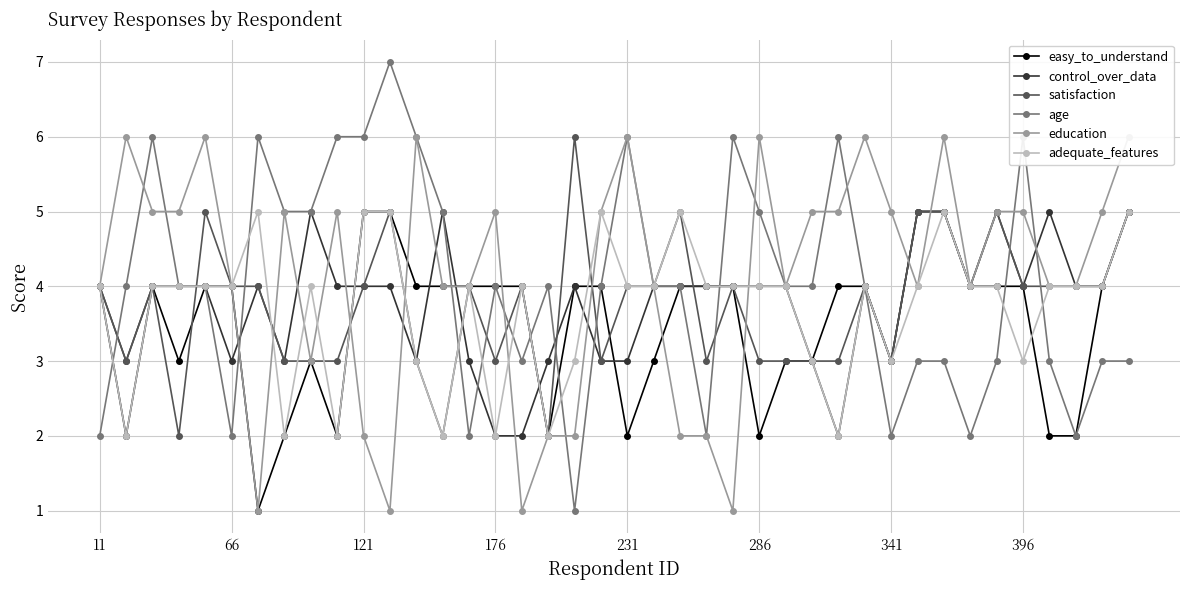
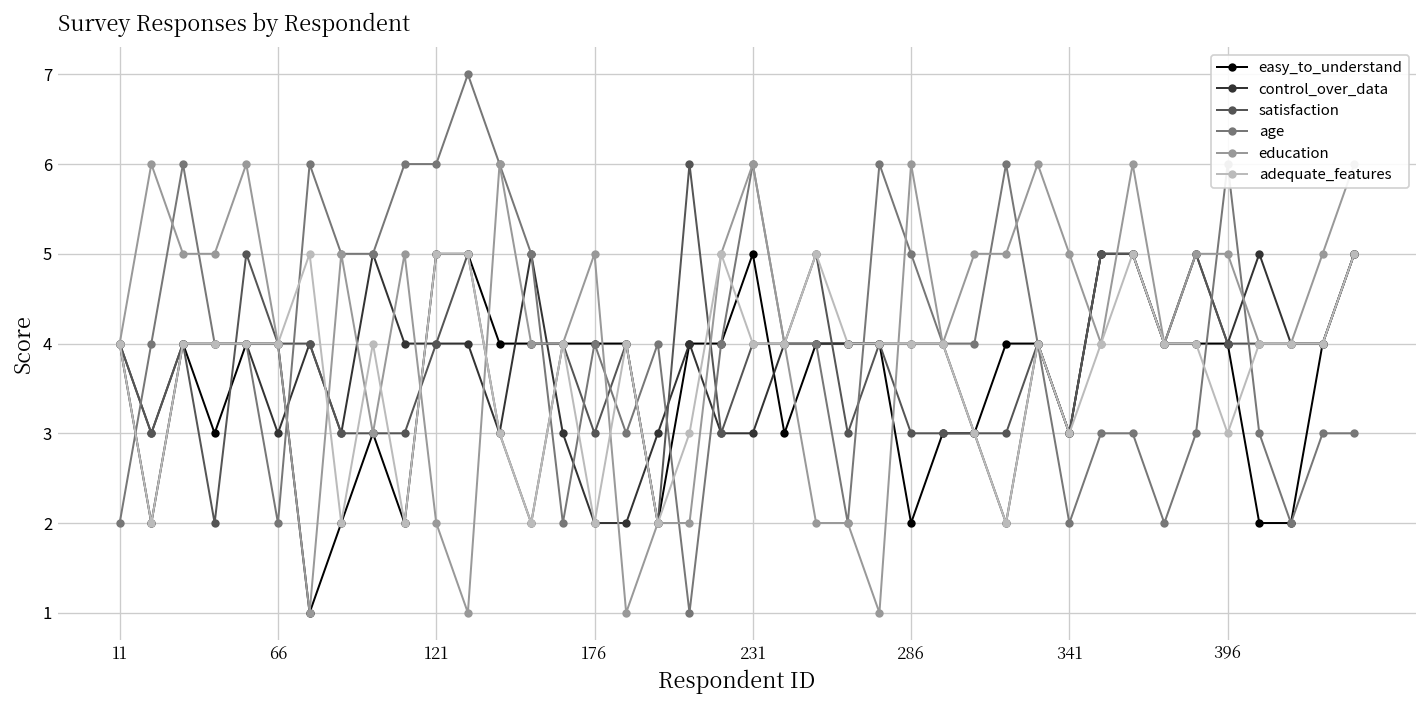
  {
    "easy_to_understand": {
-     "231": 2,
+     "231": 5,
      "286": 2
    }
  }
